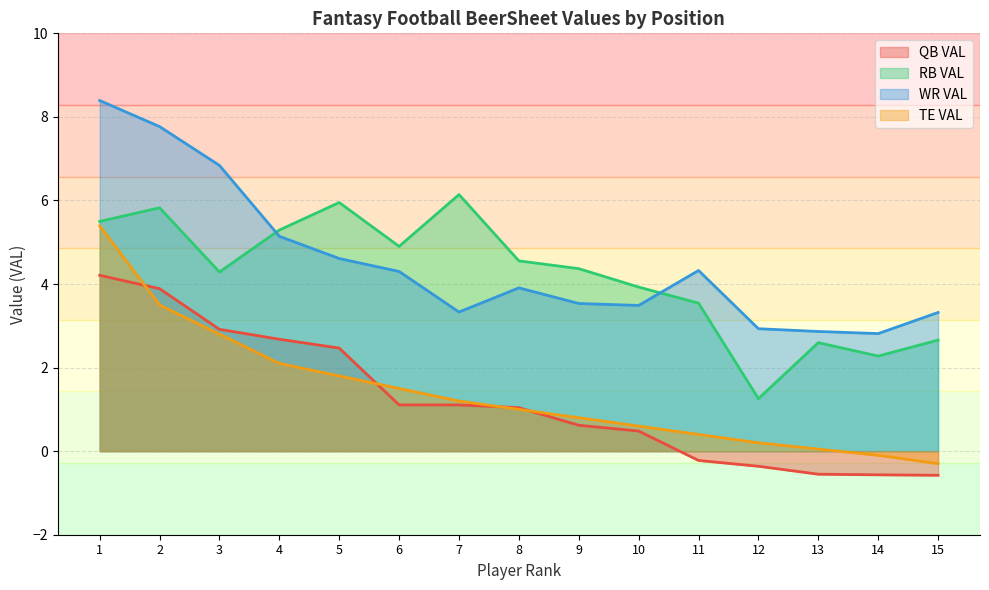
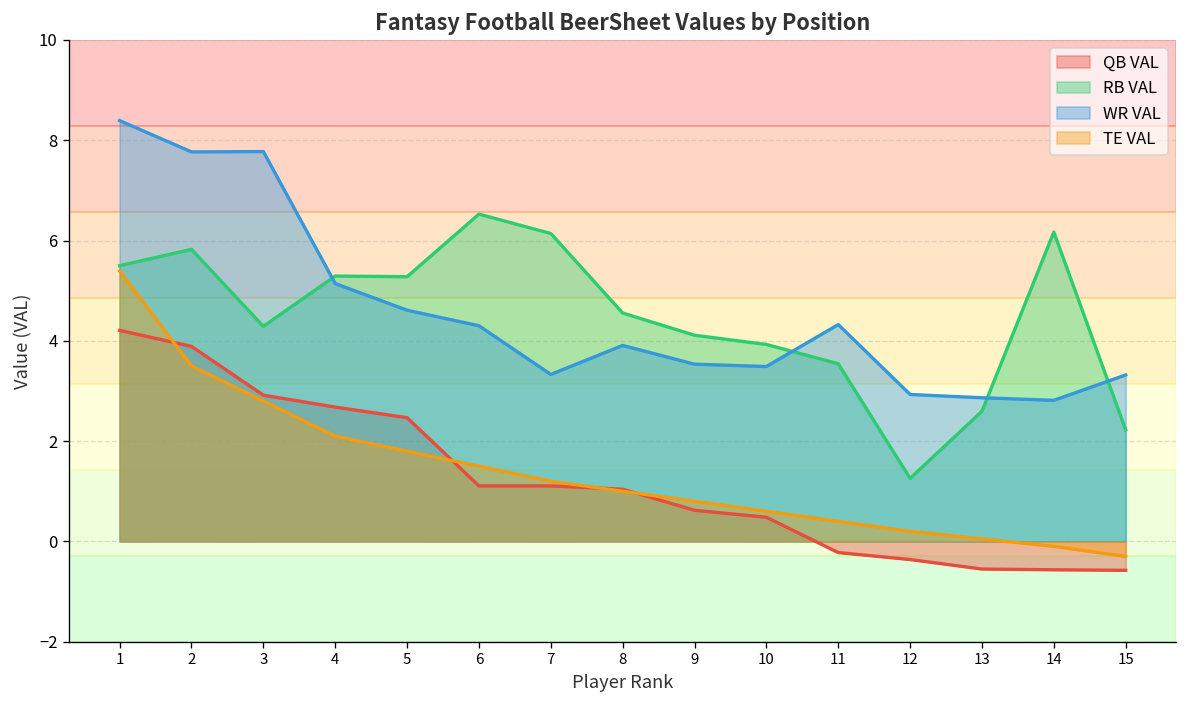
  {
    "RB VAL": {
      "1": 5.5,
      "2": 5.8,
      "3": 4.3,
      "4": 5.3,
-     "5": 6.0,
-     "6": 4.9,
+     "5": 5.3,
+     "6": 6.5,
      "7": 6.1,
      "8": 4.6,
-     "9": 4.4,
+     "9": 4.1,
      "10": 3.9,
      "11": 3.5,
      "12": 1.3,
      "13": 2.6,
-     "14": 2.3,
-     "15": 2.7
+     "14": 6.2,
+     "15": 2.2
    },
    "WR VAL": {
      "1": 8.4,
      "2": 7.8,
-     "3": 6.8,
+     "3": 7.8,
      "4": 5.1,
      "5": 4.6,
      "6": 4.3,
      "7": 3.3,
      "8": 3.9,
      "9": 3.5,
      "10": 3.5,
      "11": 4.3,
      "12": 2.9,
      "13": 2.9,
      "14": 2.8,
      "15": 3.3
    }
  }
